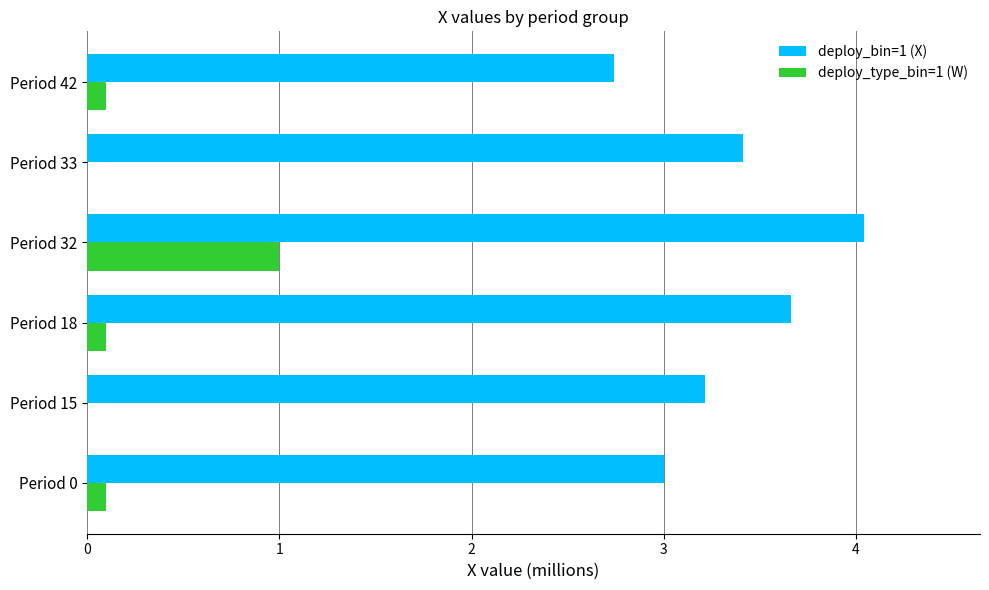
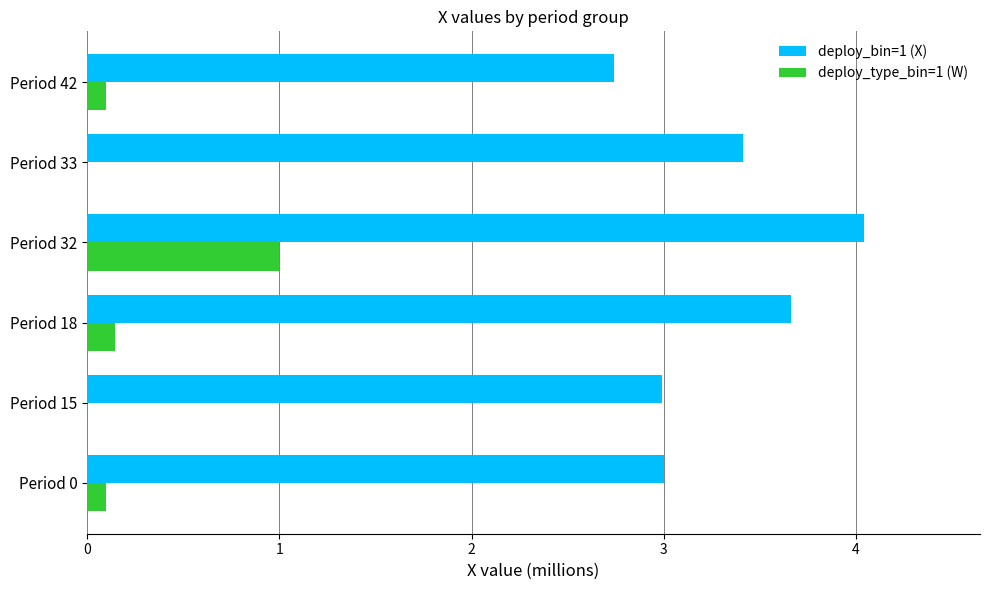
  {
    "deploy_bin=1 (X)": {
      "Period 42": 2.74,
      "Period 33": 3.41,
      "Period 32": 4.04,
      "Period 18": 3.66,
-     "Period 15": 3.21,
+     "Period 15": 2.99,
      "Period 0": 3.00
    },
    "deploy_type_bin=1 (W)": {
      "Period 42": 0.10,
      "Period 33": 0.00,
      "Period 32": 1.00,
-     "Period 18": 0.10,
+     "Period 18": 0.14,
      "Period 15": 0.00,
      "Period 0": 0.10
    }
  }
